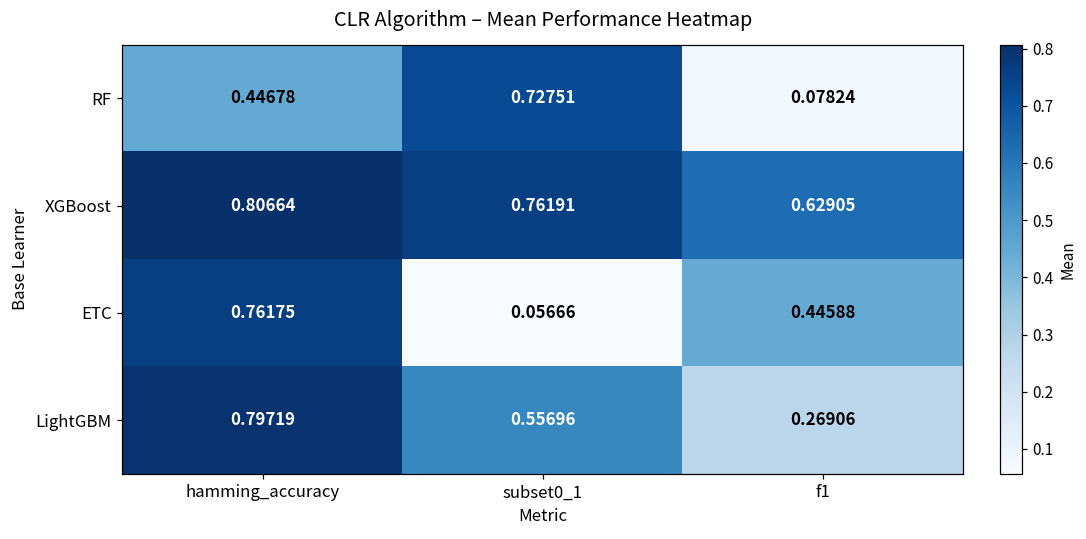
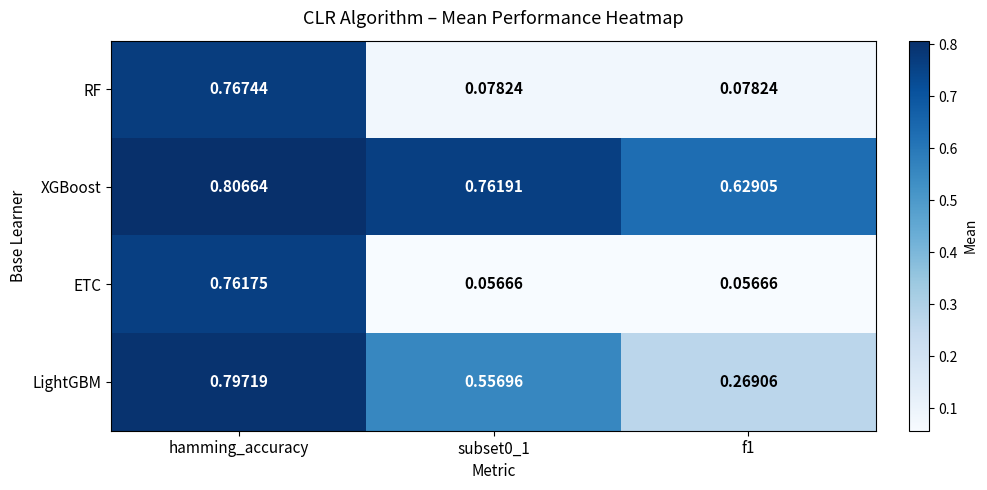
  {
    "RF": {
-     "hamming_accuracy": 0.44678,
-     "subset0_1": 0.72751,
+     "hamming_accuracy": 0.76744,
+     "subset0_1": 0.07824,
      "f1": 0.07824
    },
    "XGBoost": {
      "hamming_accuracy": 0.80664,
      "subset0_1": 0.76191,
      "f1": 0.62905
    },
    "ETC": {
      "hamming_accuracy": 0.76175,
      "subset0_1": 0.05666,
-     "f1": 0.44588
+     "f1": 0.05666
    },
    "LightGBM": {
      "hamming_accuracy": 0.79719,
      "subset0_1": 0.55696,
      "f1": 0.26906
    }
  }
